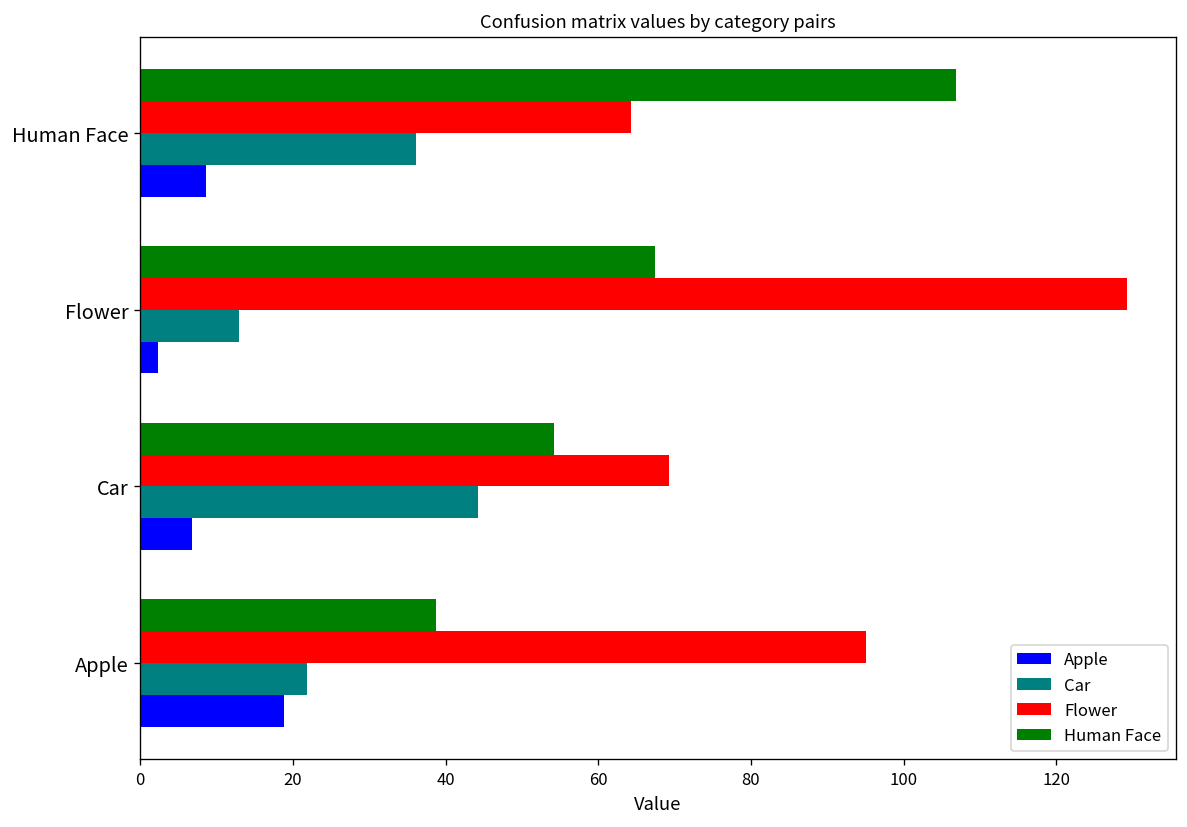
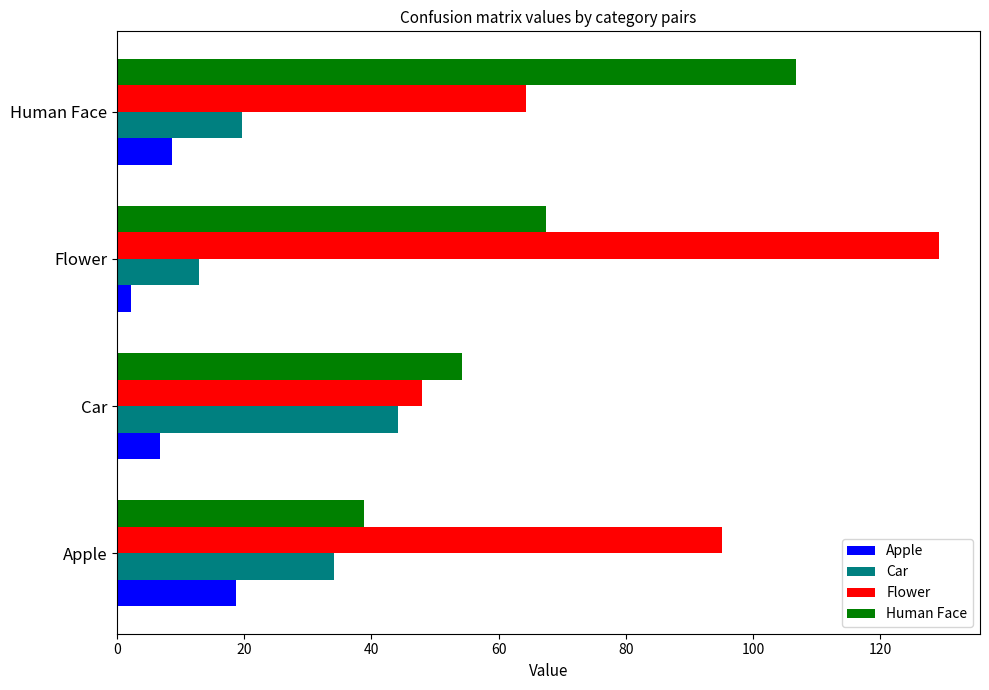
  {
    "Apple": {
      "Human Face": 9,
      "Flower": 2,
      "Car": 7,
      "Apple": 19
    },
    "Car": {
-     "Human Face": 36,
+     "Human Face": 20,
      "Flower": 13,
      "Car": 44,
-     "Apple": 22
+     "Apple": 34
    },
    "Flower": {
      "Human Face": 64,
      "Flower": 129,
-     "Car": 69,
+     "Car": 48,
      "Apple": 95
    },
    "Human Face": {
      "Human Face": 107,
      "Flower": 67,
      "Car": 54,
      "Apple": 39
    }
  }
